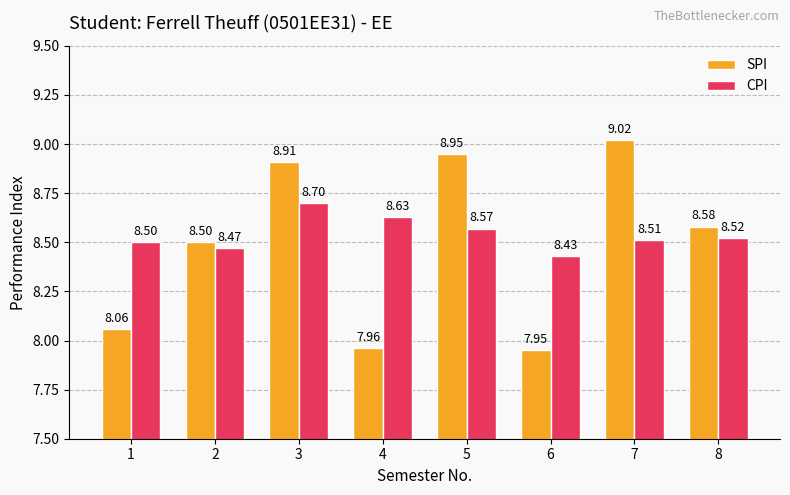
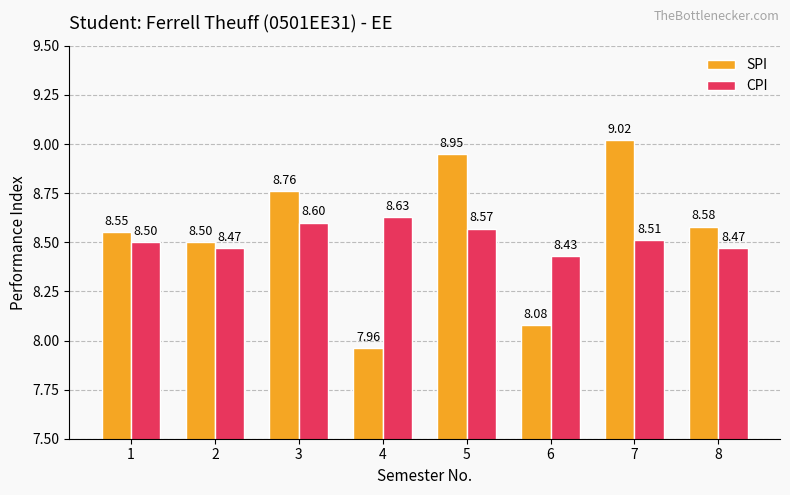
  {
    "SPI": {
-     "1": 8.06,
+     "1": 8.55,
      "2": 8.50,
-     "3": 8.91,
+     "3": 8.76,
      "4": 7.96,
      "5": 8.95,
-     "6": 7.95,
+     "6": 8.08,
      "7": 9.02,
      "8": 8.58
    },
    "CPI": {
      "1": 8.50,
      "2": 8.47,
-     "3": 8.70,
+     "3": 8.60,
      "4": 8.63,
      "5": 8.57,
      "6": 8.43,
      "7": 8.51,
-     "8": 8.52
+     "8": 8.47
    }
  }
